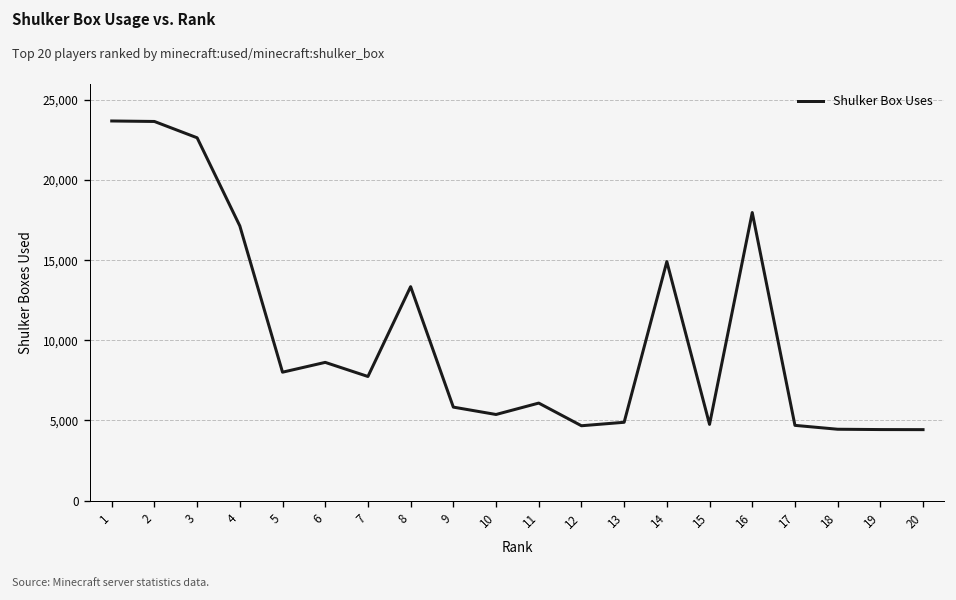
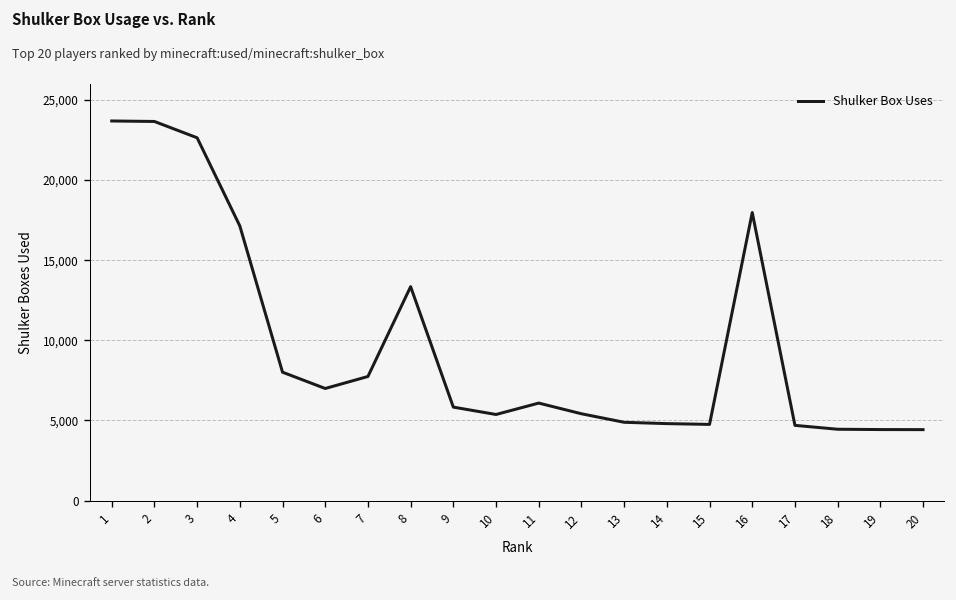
  {
    "1": "23,700",
    "2": "23,700",
    "3": "22,600",
    "4": "17,100",
    "5": "8,000",
-   "6": "8,600",
+   "6": "7,000",
    "7": "7,700",
    "8": "13,400",
    "9": "5,800",
    "10": "5,400",
    "11": "6,100",
-   "12": "4,700",
+   "12": "5,400",
    "13": "4,900",
-   "14": "14,900",
+   "14": "4,800",
    "15": "4,800",
    "16": "18,000",
    "17": "4,700",
    "18": "4,400",
    "19": "4,400",
    "20": "4,400"
  }
